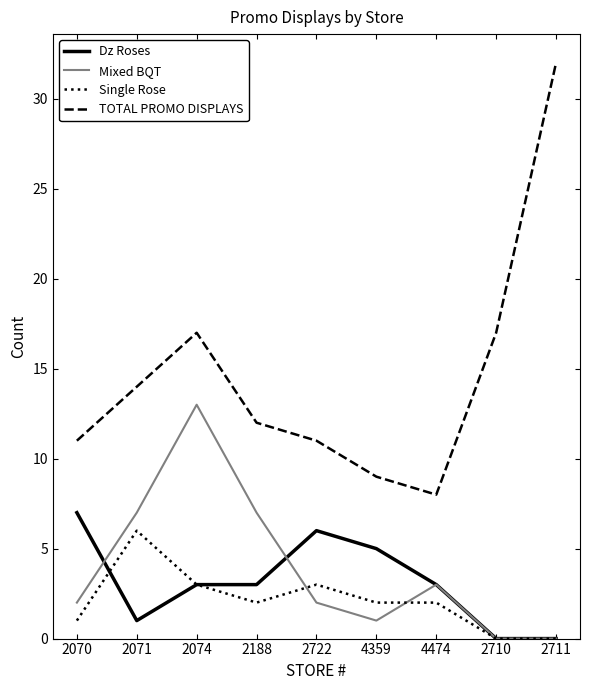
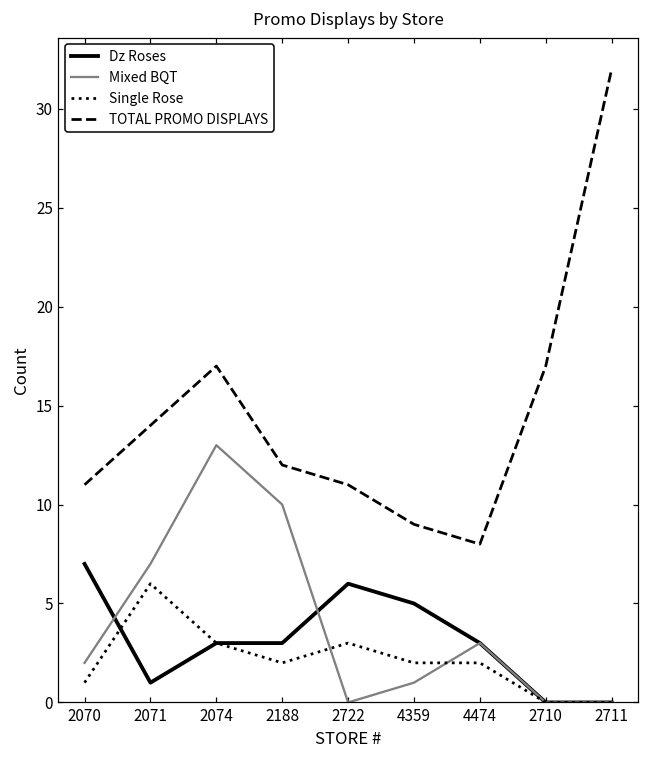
  {
    "Mixed BQT": {
      "2070": 2,
      "2071": 7,
      "2074": 13,
-     "2188": 7,
-     "2722": 2,
+     "2188": 10,
+     "2722": 0,
      "4359": 1
    }
  }
